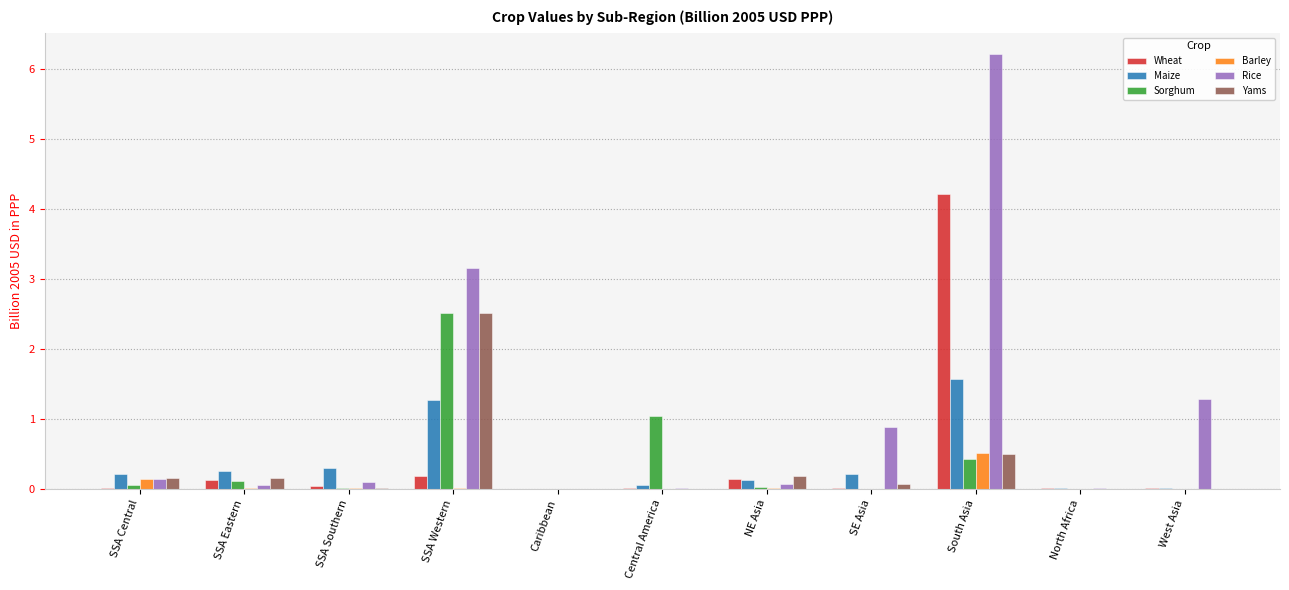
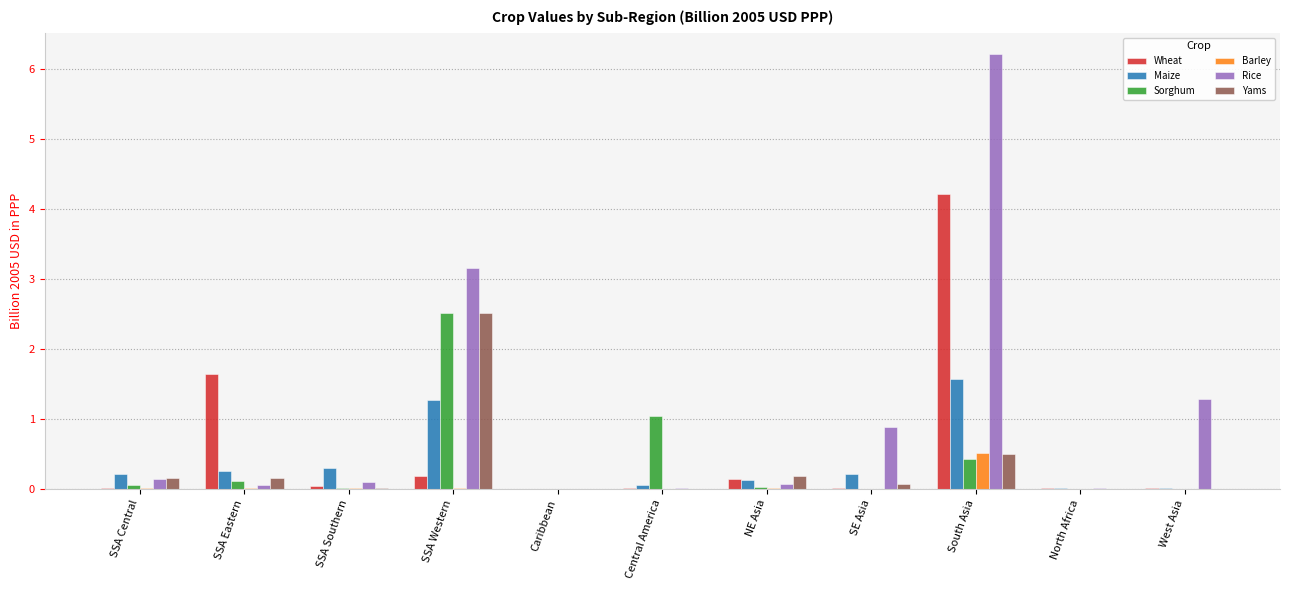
  {
    "Wheat": {
-     "SSA Eastern": 0.1,
+     "SSA Eastern": 1.6,
      "SSA Southern": 0.0,
      "SSA Western": 0.2,
      "NE Asia": 0.1,
      "South Asia": 4.2
    },
    "Maize": {
      "SSA Central": 0.2,
      "SSA Eastern": 0.3,
      "SSA Southern": 0.3,
      "SSA Western": 1.3,
      "Central America": 0.0,
      "NE Asia": 0.1,
      "SE Asia": 0.2,
      "South Asia": 1.6
    },
    "Sorghum": {
      "SSA Central": 0.0,
      "SSA Eastern": 0.1,
      "SSA Western": 2.5,
      "Central America": 1.0,
      "South Asia": 0.4
    },
    "Barley": {
-     "SSA Central": 0.1,
+     "SSA Central": 0.0,
      "South Asia": 0.5
    },
    "Rice": {
      "SSA Central": 0.1,
      "SSA Eastern": 0.0,
      "SSA Southern": 0.1,
      "SSA Western": 3.2,
      "NE Asia": 0.1,
      "SE Asia": 0.9,
      "South Asia": 6.2,
      "West Asia": 1.3
    },
    "Yams": {
      "SSA Central": 0.2,
      "SSA Eastern": 0.2,
      "SSA Western": 2.5,
      "NE Asia": 0.2,
      "SE Asia": 0.1,
      "South Asia": 0.5
    }
  }
